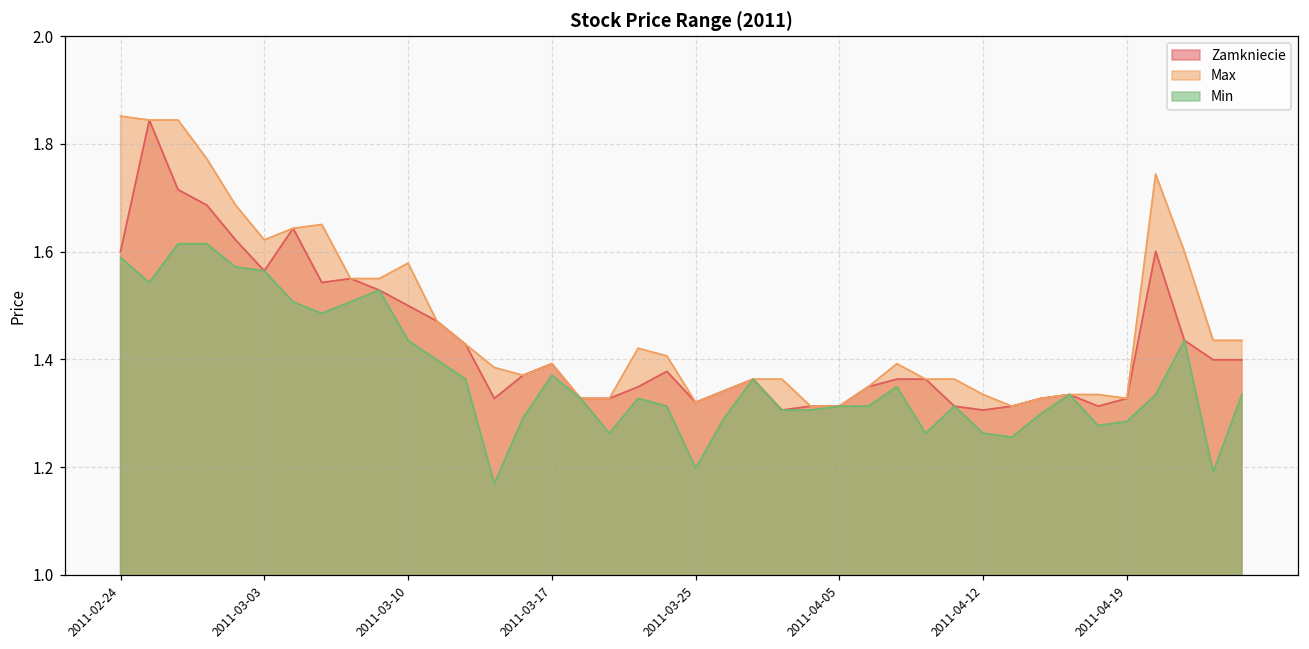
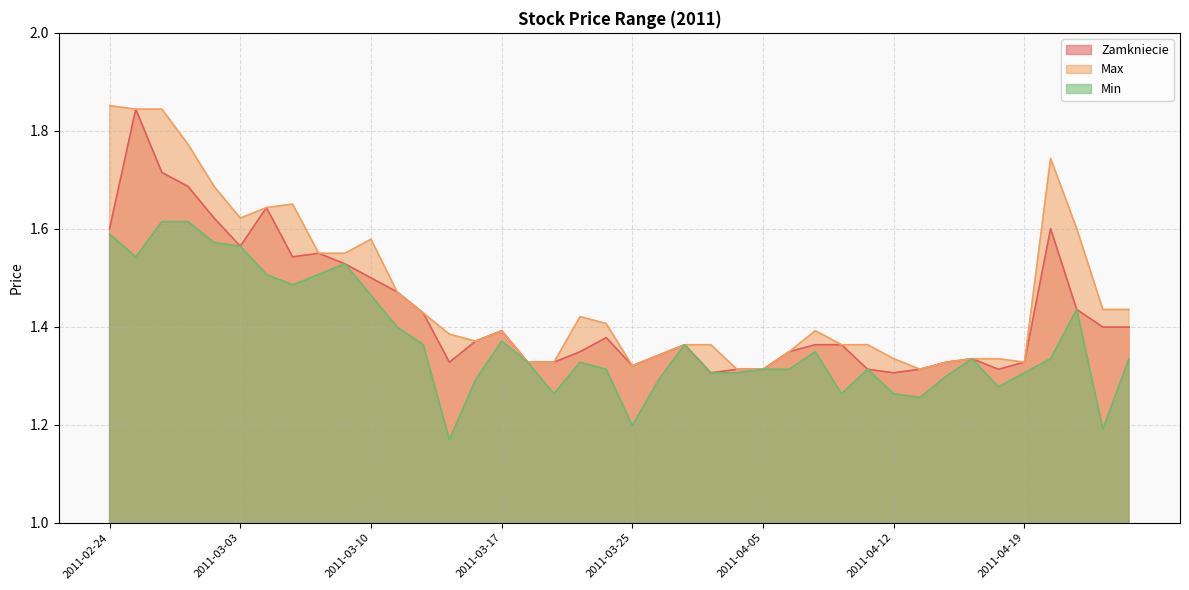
  {
    "Min": {
      "2011-02-24": 1.59,
-     "2011-03-10": 1.44,
+     "2011-03-10": 1.46,
      "2011-03-17": 1.37,
      "2011-03-25": 1.20,
      "2011-04-12": 1.26,
-     "2011-04-19": 1.29
+     "2011-04-19": 1.31
    }
  }
